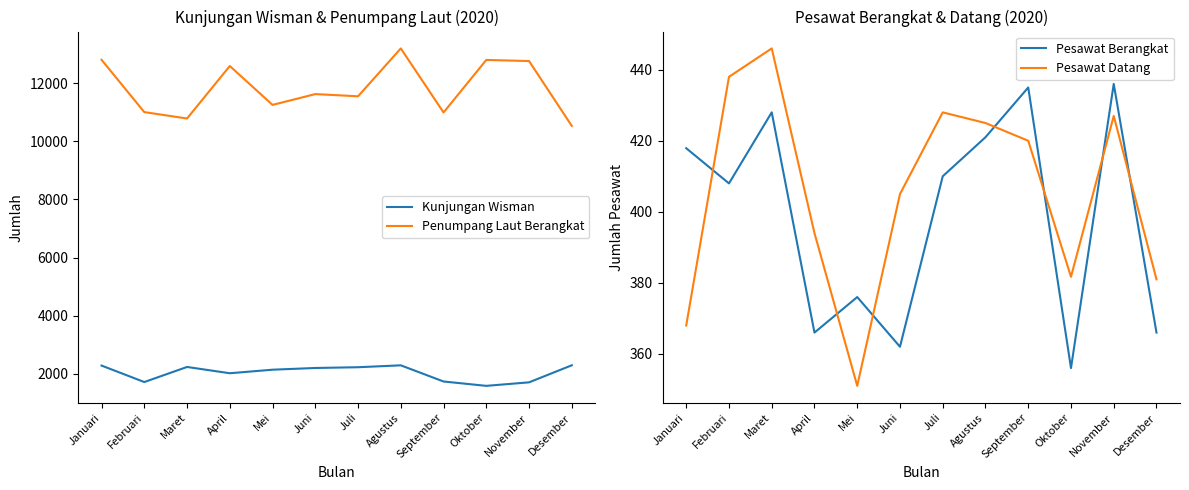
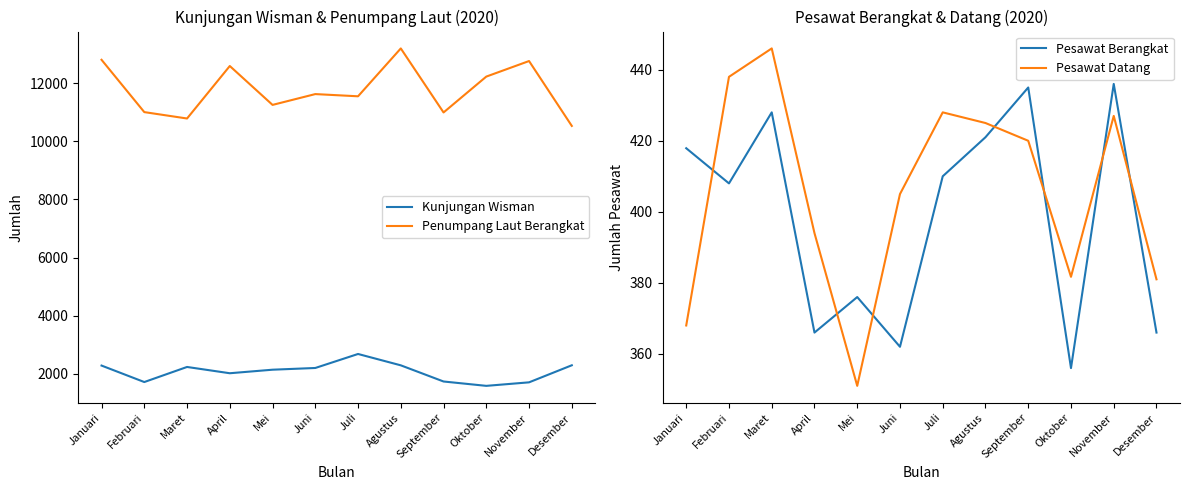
  {
    "Kunjungan Wisman & Penumpang Laut (2020)": {
      "Kunjungan Wisman": {
        "Januari": 2300,
        "Februari": 1700,
        "Maret": 2200,
        "April": 2000,
        "Mei": 2100,
        "Juni": 2200,
-       "Juli": 2200,
+       "Juli": 2700,
        "Agustus": 2300,
        "September": 1700,
        "Oktober": 1600,
        "November": 1700,
        "Desember": 2300
      },
      "Penumpang Laut Berangkat": {
        "Januari": 12800,
        "Februari": 11000,
        "Maret": 10800,
        "April": 12600,
        "Mei": 11300,
        "Juni": 11600,
        "Juli": 11500,
        "Agustus": 13200,
        "September": 11000,
-       "Oktober": 12800,
+       "Oktober": 12200,
        "November": 12800,
        "Desember": 10500
      }
    },
    "Pesawat Berangkat & Datang (2020)": {
      "Pesawat Berangkat": {
        "Januari": 418,
        "Februari": 408,
        "Maret": 428,
        "April": 366,
        "Mei": 376,
        "Juni": 362,
        "Juli": 410,
        "Agustus": 421,
        "September": 435,
        "Oktober": 356,
        "November": 436,
        "Desember": 366
      },
      "Pesawat Datang": {
        "Januari": 368,
        "Februari": 438,
        "Maret": 446,
        "April": 394,
        "Mei": 351,
        "Juni": 405,
        "Juli": 428,
        "Agustus": 425,
        "September": 420,
        "Oktober": 382,
        "November": 427,
        "Desember": 381
      }
    }
  }
